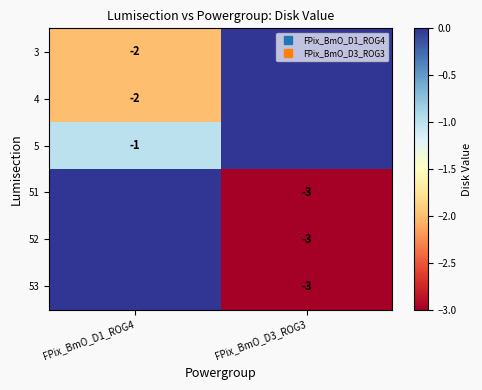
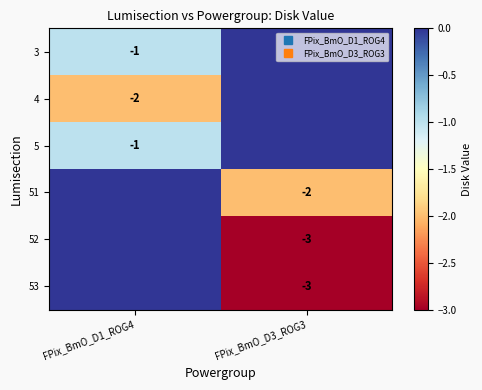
  {
    "3": {
-     "FPix_BmO_D1_ROG4": -2
+     "FPix_BmO_D1_ROG4": -1
    },
    "4": {
      "FPix_BmO_D1_ROG4": -2
    },
    "5": {
      "FPix_BmO_D1_ROG4": -1
    },
    "51": {
-     "FPix_BmO_D3_ROG3": -3
+     "FPix_BmO_D3_ROG3": -2
    },
    "52": {
      "FPix_BmO_D3_ROG3": -3
    },
    "53": {
      "FPix_BmO_D3_ROG3": -3
    }
  }
